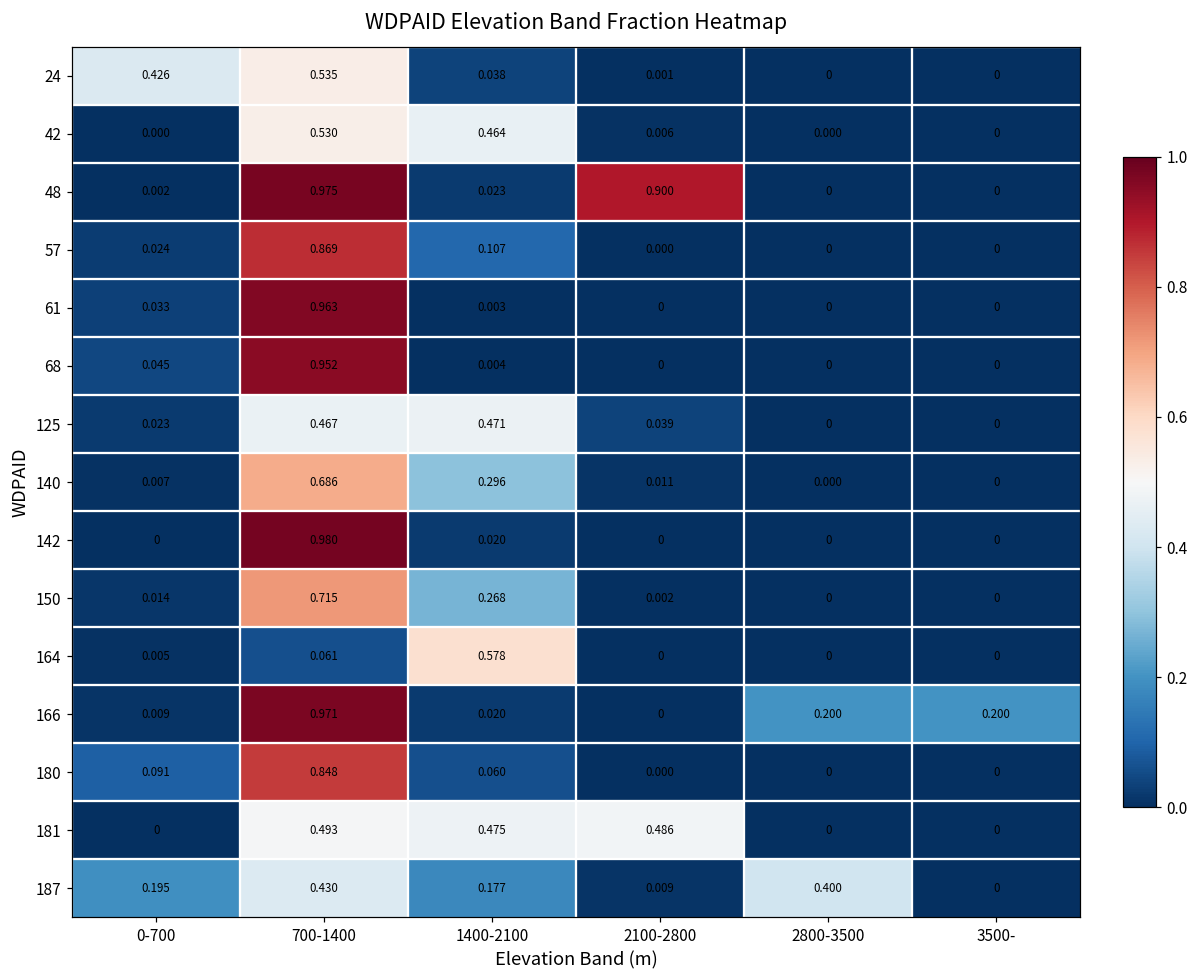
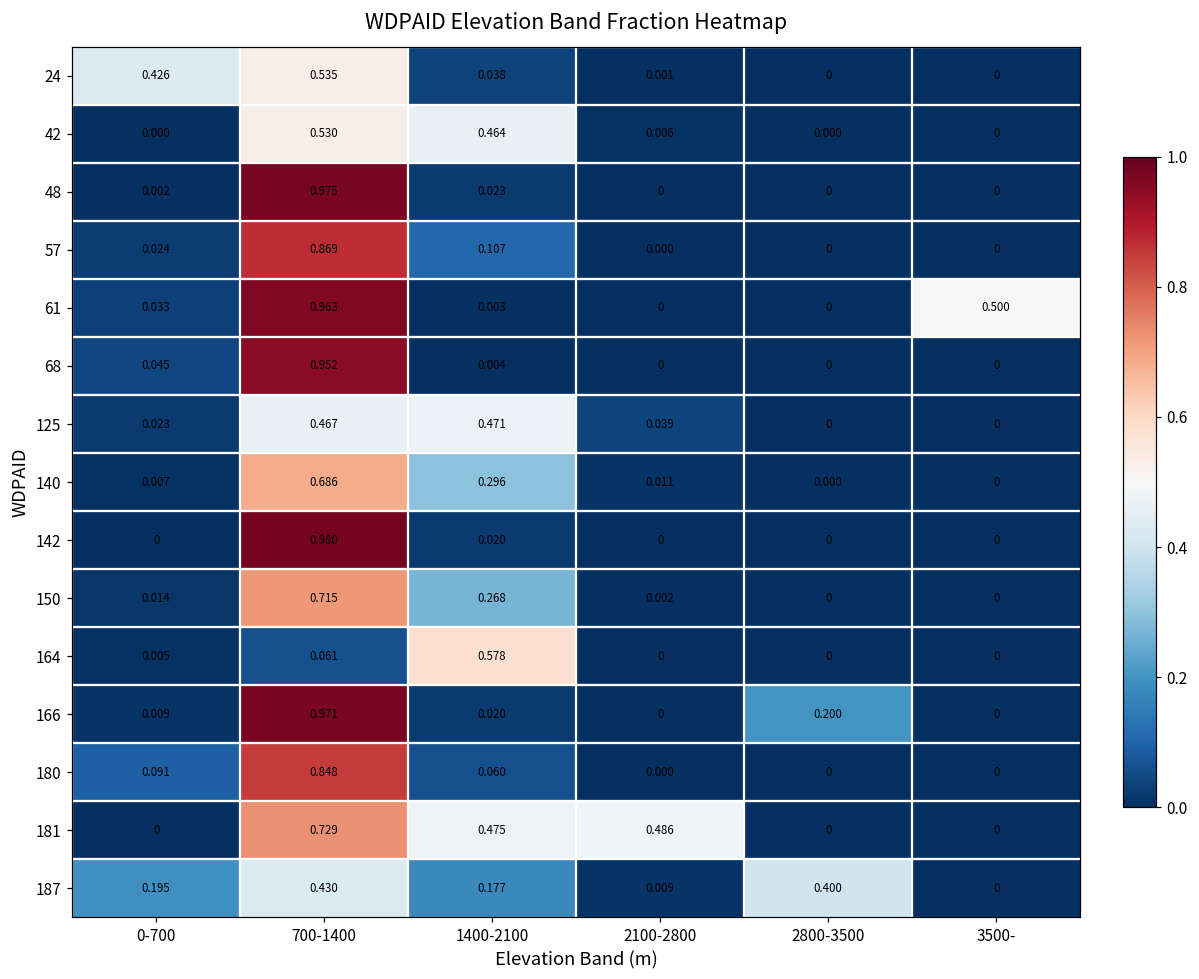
  {
    "24": {
      "0-700": 0.426,
      "700-1400": 0.535,
      "1400-2100": 0.038,
      "2100-2800": 0.001,
      "2800-3500": 0,
      "3500-": 0
    },
    "42": {
      "0-700": 0.000,
      "700-1400": 0.530,
      "1400-2100": 0.464,
      "2100-2800": 0.006,
      "2800-3500": 0.000,
      "3500-": 0
    },
    "48": {
      "0-700": 0.002,
      "700-1400": 0.975,
      "1400-2100": 0.023,
-     "2100-2800": 0.900,
+     "2100-2800": 0,
      "2800-3500": 0,
      "3500-": 0
    },
    "57": {
      "0-700": 0.024,
      "700-1400": 0.869,
      "1400-2100": 0.107,
      "2100-2800": 0.000,
      "2800-3500": 0,
      "3500-": 0
    },
    "61": {
      "0-700": 0.033,
      "700-1400": 0.963,
      "1400-2100": 0.003,
      "2100-2800": 0,
      "2800-3500": 0,
-     "3500-": 0
+     "3500-": 0.500
    },
    "68": {
      "0-700": 0.045,
      "700-1400": 0.952,
      "1400-2100": 0.004,
      "2100-2800": 0,
      "2800-3500": 0,
      "3500-": 0
    },
    "125": {
      "0-700": 0.023,
      "700-1400": 0.467,
      "1400-2100": 0.471,
      "2100-2800": 0.039,
      "2800-3500": 0,
      "3500-": 0
    },
    "140": {
      "0-700": 0.007,
      "700-1400": 0.686,
      "1400-2100": 0.296,
      "2100-2800": 0.011,
      "2800-3500": 0.000,
      "3500-": 0
    },
    "142": {
      "0-700": 0,
      "700-1400": 0.980,
      "1400-2100": 0.020,
      "2100-2800": 0,
      "2800-3500": 0,
      "3500-": 0
    },
    "150": {
      "0-700": 0.014,
      "700-1400": 0.715,
      "1400-2100": 0.268,
      "2100-2800": 0.002,
      "2800-3500": 0,
      "3500-": 0
    },
    "164": {
      "0-700": 0.005,
      "700-1400": 0.061,
      "1400-2100": 0.578,
      "2100-2800": 0,
      "2800-3500": 0,
      "3500-": 0
    },
    "166": {
      "0-700": 0.009,
      "700-1400": 0.971,
      "1400-2100": 0.020,
      "2100-2800": 0,
      "2800-3500": 0.200,
-     "3500-": 0.200
+     "3500-": 0
    },
    "180": {
      "0-700": 0.091,
      "700-1400": 0.848,
      "1400-2100": 0.060,
      "2100-2800": 0.000,
      "2800-3500": 0,
      "3500-": 0
    },
    "181": {
      "0-700": 0,
-     "700-1400": 0.493,
+     "700-1400": 0.729,
      "1400-2100": 0.475,
      "2100-2800": 0.486,
      "2800-3500": 0,
      "3500-": 0
    },
    "187": {
      "0-700": 0.195,
      "700-1400": 0.430,
      "1400-2100": 0.177,
      "2100-2800": 0.009,
      "2800-3500": 0.400,
      "3500-": 0
    }
  }
